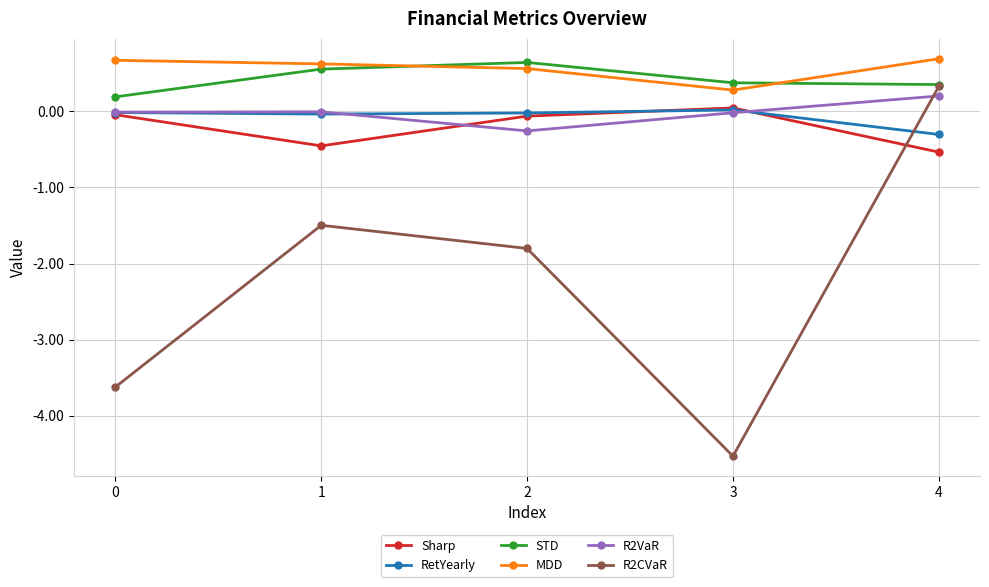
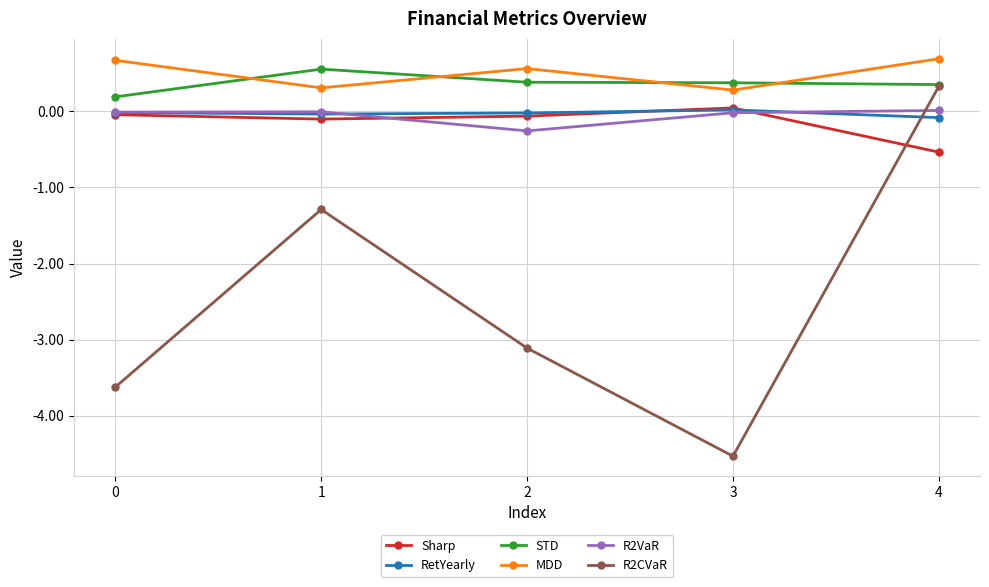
  {
    "Sharp": {
-     "1": -0.5,
+     "1": -0.1,
      "2": -0.1,
      "4": -0.5
    },
    "RetYearly": {
      "2": 0.0,
-     "4": -0.3
+     "4": -0.1
    },
    "STD": {
      "0": 0.2,
      "1": 0.6,
-     "2": 0.6,
+     "2": 0.4,
      "3": 0.4
    },
    "MDD": {
      "0": 0.7,
-     "1": 0.6,
+     "1": 0.3,
      "2": 0.6,
      "3": 0.3,
      "4": 0.7
    },
    "R2VaR": {
      "2": -0.3,
      "3": 0.0,
-     "4": 0.2
+     "4": 0.0
    },
    "R2CVaR": {
      "0": -3.6,
-     "1": -1.5,
-     "2": -1.8,
+     "1": -1.3,
+     "2": -3.1,
      "3": -4.5
    }
  }
